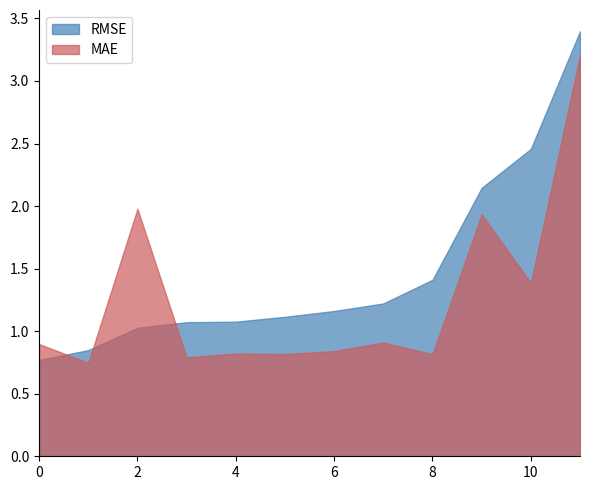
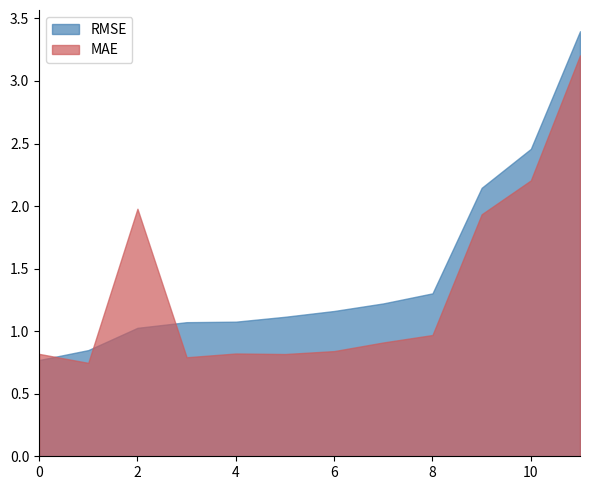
  {
    "RMSE": {
      "0": 0.77,
      "2": 1.03,
      "4": 1.08,
      "6": 1.16,
-     "8": 1.41,
+     "8": 1.30,
      "10": 2.46
    },
    "MAE": {
-     "0": 0.90,
+     "0": 0.82,
      "2": 1.98,
      "4": 0.82,
      "6": 0.84,
-     "8": 0.82,
-     "10": 1.39
+     "8": 0.97,
+     "10": 2.20
    }
  }
